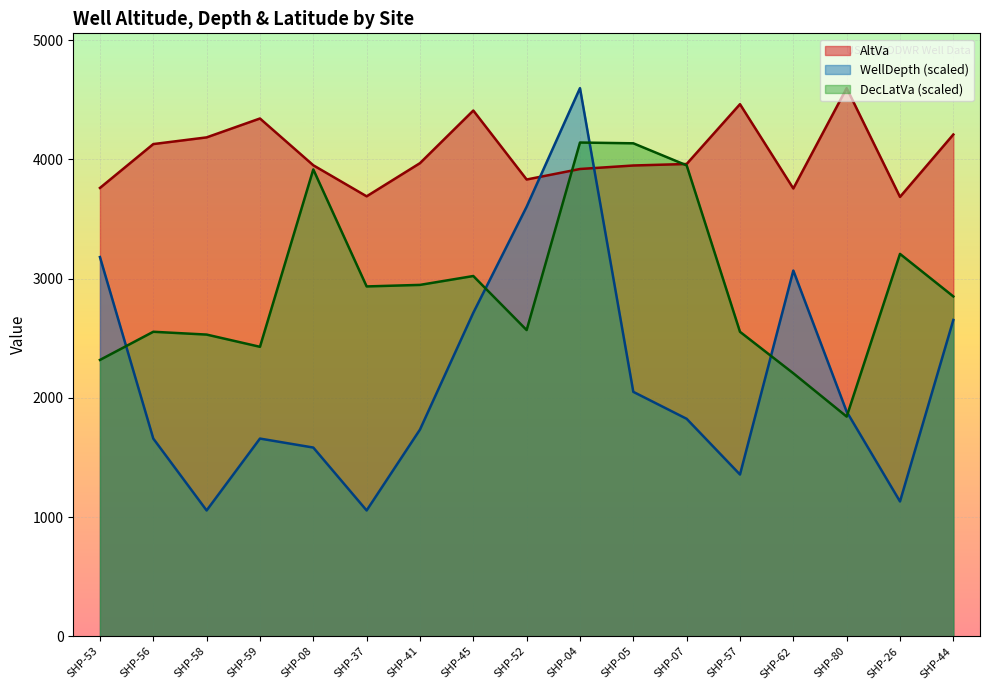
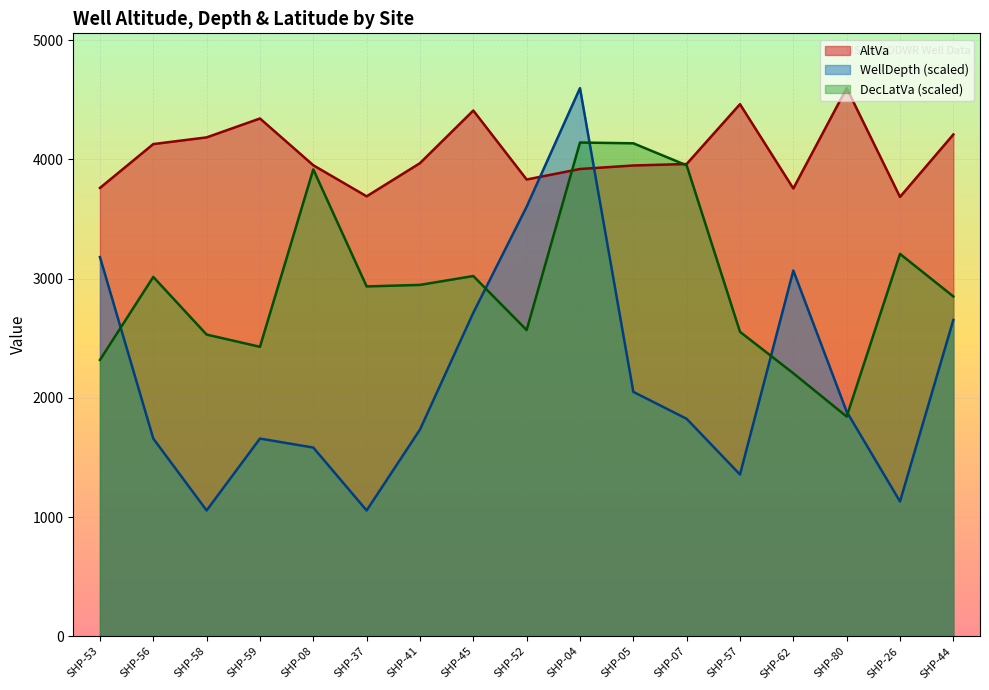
  {
    "AltVa": {
      "SHP-53": 3760,
      "SHP-56": 4130,
      "SHP-58": 4180,
      "SHP-59": 4340,
      "SHP-08": 3950,
      "SHP-37": 3690,
      "SHP-41": 3970,
      "SHP-45": 4410,
      "SHP-52": 3830,
      "SHP-04": 3920,
      "SHP-05": 3950,
      "SHP-57": 4460,
      "SHP-62": 3760,
      "SHP-26": 3690,
      "SHP-44": 4210
    },
    "WellDepth (scaled)": {
      "SHP-53": 3180,
      "SHP-56": 1660,
      "SHP-58": 1060,
      "SHP-59": 1660,
      "SHP-08": 1580,
      "SHP-37": 1060,
      "SHP-41": 1730,
      "SHP-45": 2710,
      "SHP-52": 3600,
      "SHP-04": 4600,
      "SHP-05": 2050,
      "SHP-07": 1820,
      "SHP-57": 1360,
      "SHP-62": 3070,
      "SHP-80": 1880,
      "SHP-26": 1130,
      "SHP-44": 2650
    },
    "DecLatVa (scaled)": {
      "SHP-53": 2320,
-     "SHP-56": 2550,
+     "SHP-56": 3010,
      "SHP-58": 2530,
      "SHP-59": 2430,
      "SHP-08": 3920,
      "SHP-37": 2930,
      "SHP-41": 2950,
      "SHP-45": 3020,
      "SHP-52": 2570,
      "SHP-04": 4140,
      "SHP-05": 4140,
      "SHP-57": 2550,
      "SHP-62": 2210,
      "SHP-80": 1840,
      "SHP-26": 3210,
      "SHP-44": 2850
    }
  }
